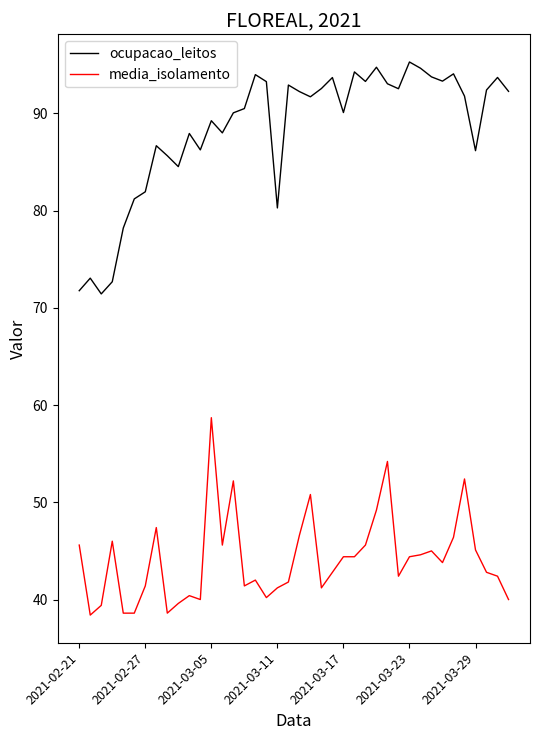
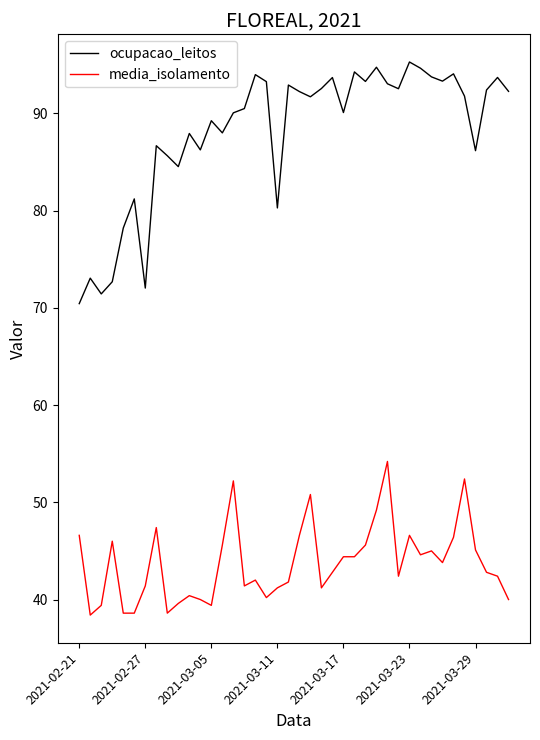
  {
    "ocupacao_leitos": {
-     "2021-02-21": 72,
-     "2021-02-27": 82,
+     "2021-02-21": 70,
+     "2021-02-27": 72,
      "2021-03-05": 89,
      "2021-03-11": 80,
      "2021-03-17": 90,
      "2021-03-23": 95,
      "2021-03-29": 86
    },
    "media_isolamento": {
-     "2021-02-21": 46,
+     "2021-02-21": 47,
      "2021-02-27": 41,
-     "2021-03-05": 59,
+     "2021-03-05": 39,
      "2021-03-11": 41,
      "2021-03-17": 44,
-     "2021-03-23": 44,
+     "2021-03-23": 47,
      "2021-03-29": 45
    }
  }
